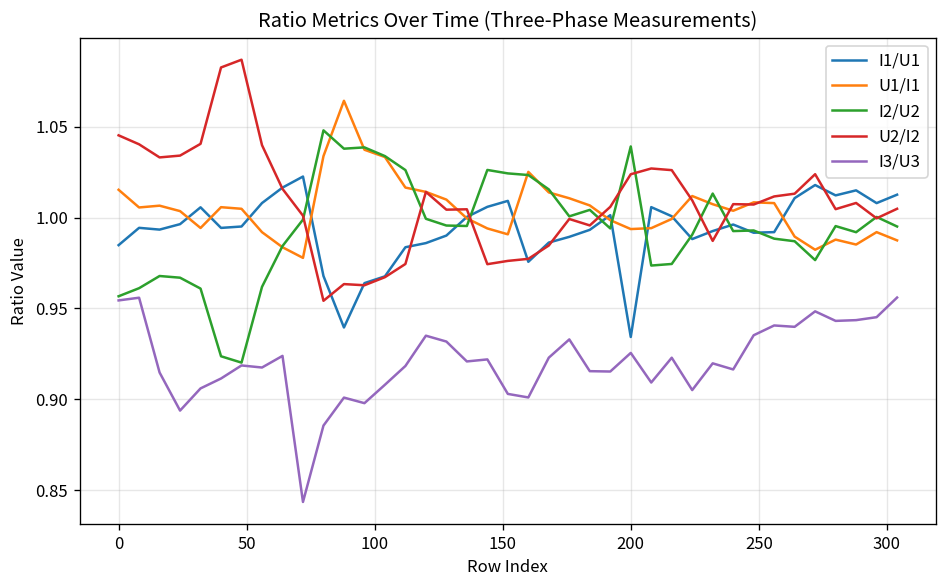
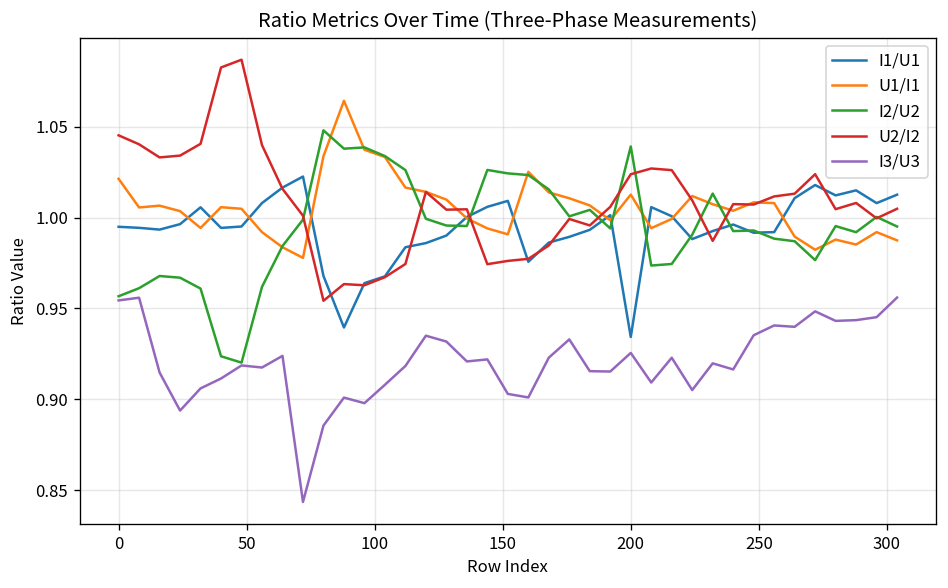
  {
    "I1/U1": {
-     "0": 0.985,
+     "0": 0.995,
      "200": 0.934
    },
    "U1/I1": {
-     "0": 1.015,
-     "200": 0.994
+     "0": 1.021,
+     "200": 1.013
    },
    "I2/U2": {
      "0": 0.957,
      "200": 1.039
    },
    "U2/I2": {
      "0": 1.045,
      "200": 1.024
    },
    "I3/U3": {
      "0": 0.954,
      "200": 0.926
    }
  }
